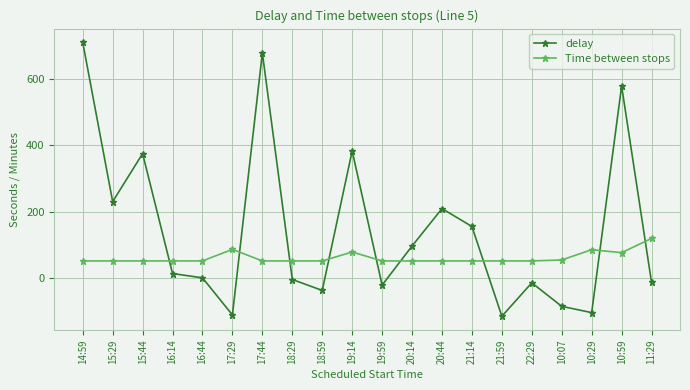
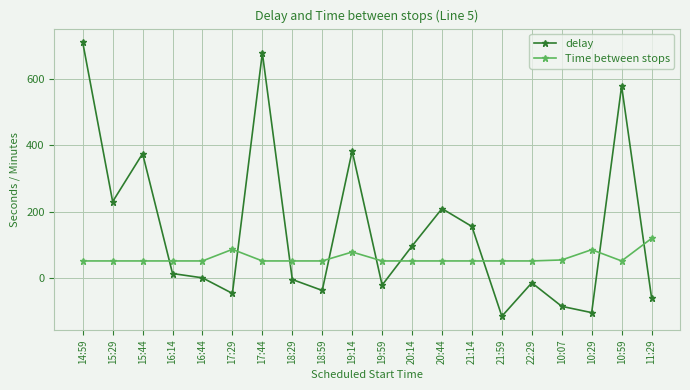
  {
    "delay": {
      "14:59": 710,
      "15:29": 230,
      "15:44": 380,
      "16:14": 10,
      "16:44": 0,
-     "17:29": -110,
+     "17:29": -50,
      "17:44": 680,
      "18:29": -10,
      "18:59": -40,
      "19:14": 380,
      "19:59": -20,
      "20:14": 100,
      "20:44": 210,
      "21:14": 160,
      "21:59": -120,
      "22:29": -20,
      "10:07": -90,
      "10:29": -110,
      "10:59": 580,
-     "11:29": -10
+     "11:29": -60
    },
    "Time between stops": {
      "14:59": 50,
      "15:29": 50,
      "15:44": 50,
      "16:14": 50,
      "16:44": 50,
      "17:29": 90,
      "17:44": 50,
      "18:29": 50,
      "18:59": 50,
      "19:14": 80,
      "19:59": 50,
      "20:14": 50,
      "20:44": 50,
      "21:14": 50,
      "21:59": 50,
      "22:29": 50,
      "10:07": 50,
      "10:29": 90,
-     "10:59": 80,
+     "10:59": 50,
      "11:29": 120
    }
  }
